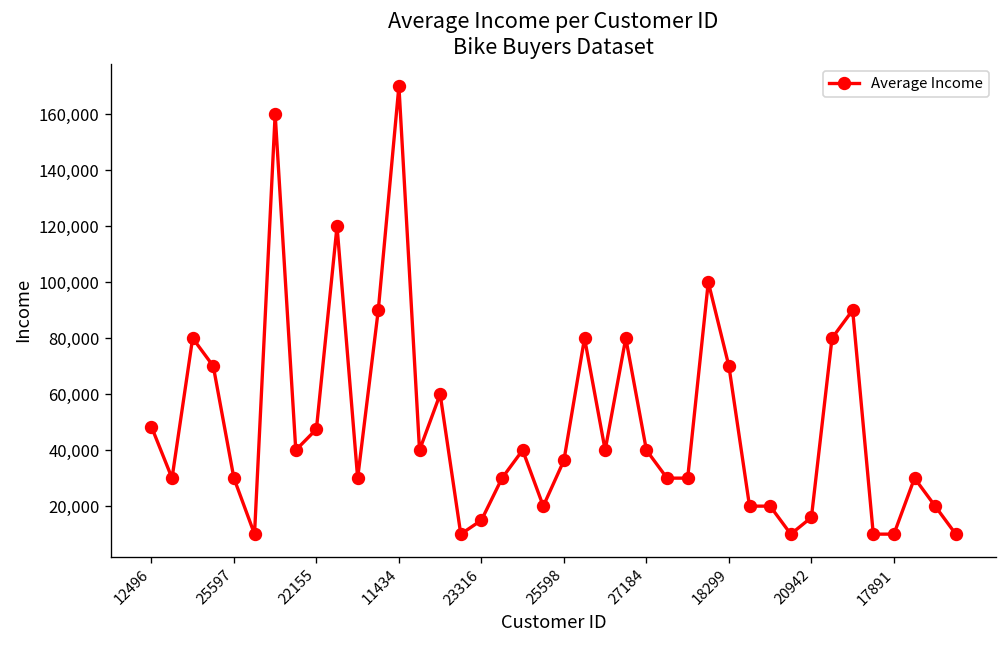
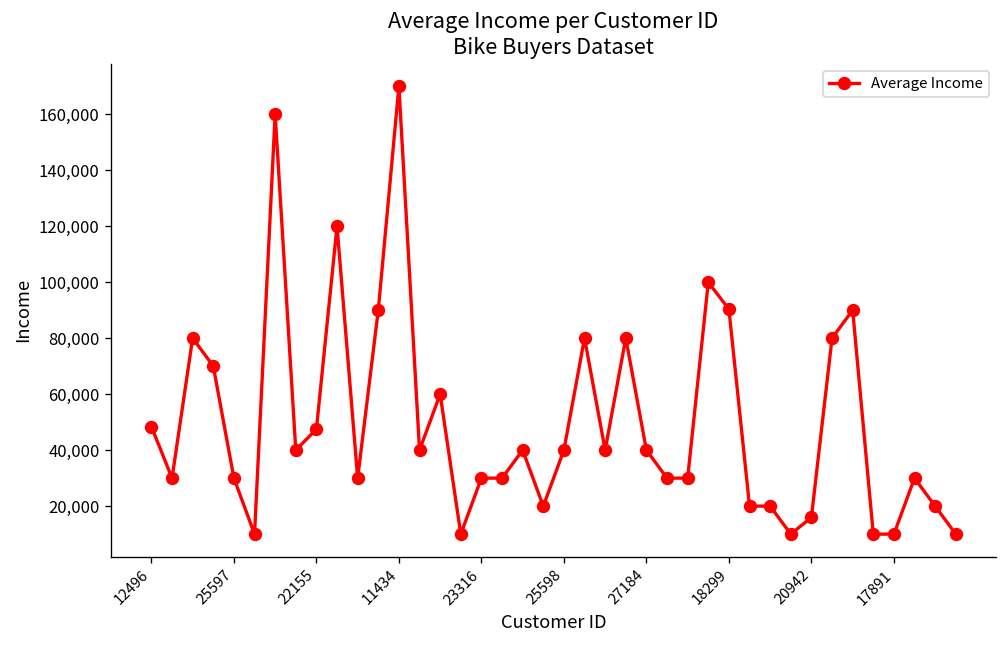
  {
    "12496": "48,000",
    "25597": "30,000",
    "22155": "47,000",
    "11434": "170,000",
-   "23316": "15,000",
-   "25598": "36,000",
+   "23316": "30,000",
+   "25598": "40,000",
    "27184": "40,000",
-   "18299": "70,000",
+   "18299": "90,000",
    "20942": "16,000",
    "17891": "10,000"
  }
